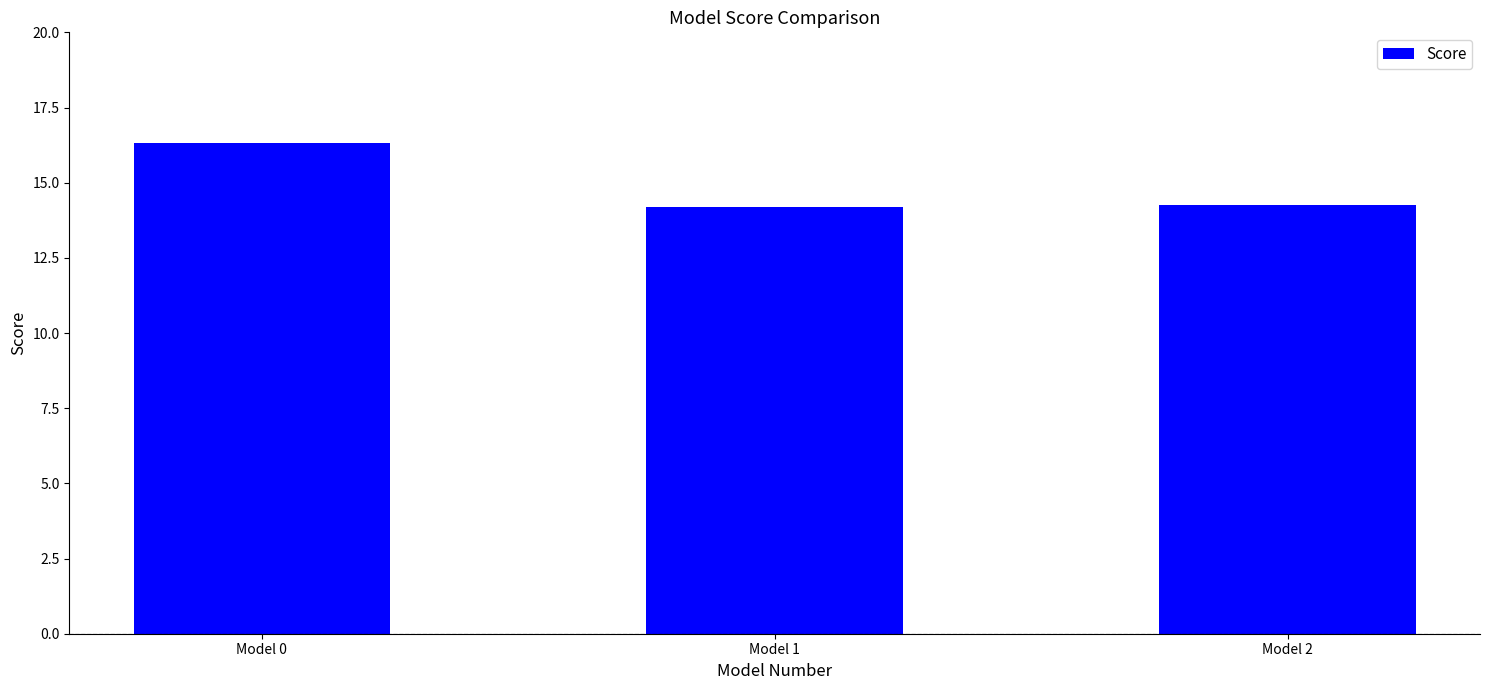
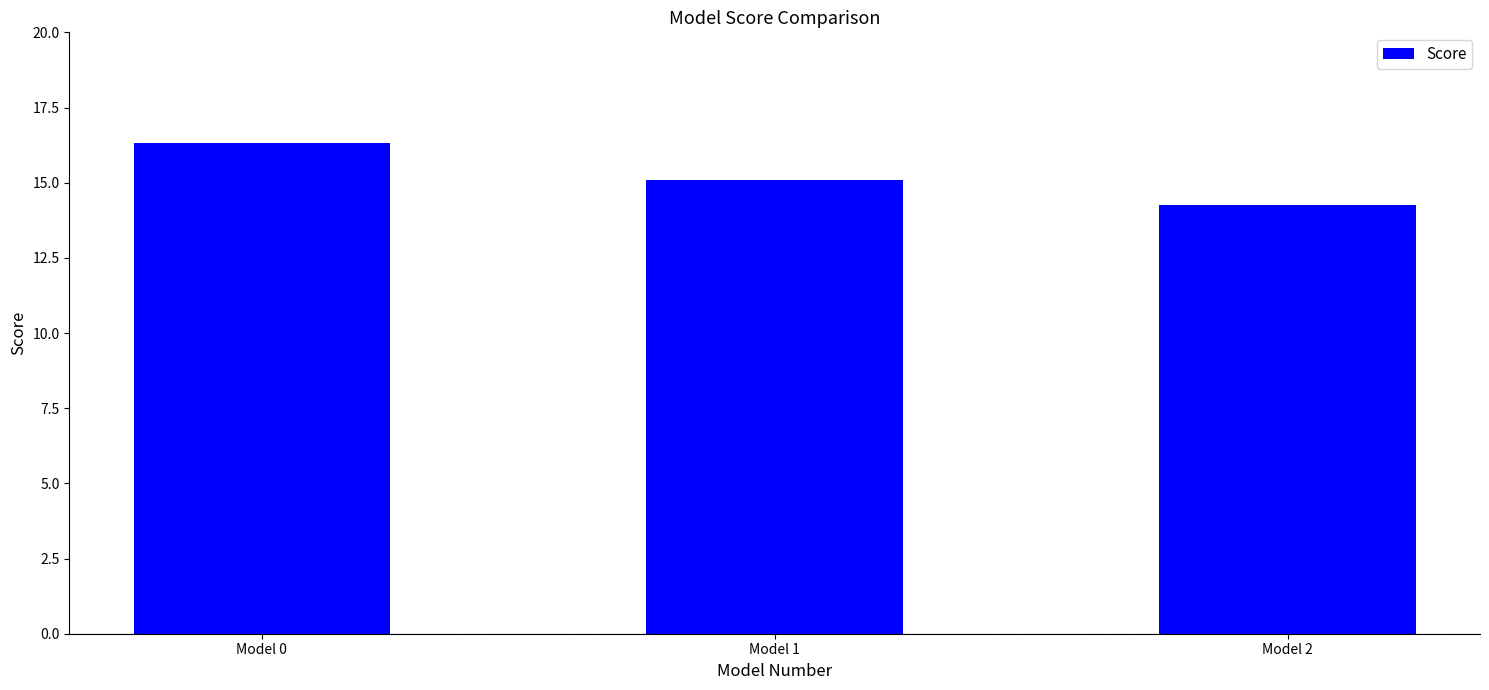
  {
    "Model 0": 16.3,
-   "Model 1": 14.2,
+   "Model 1": 15.1,
    "Model 2": 14.3
  }
